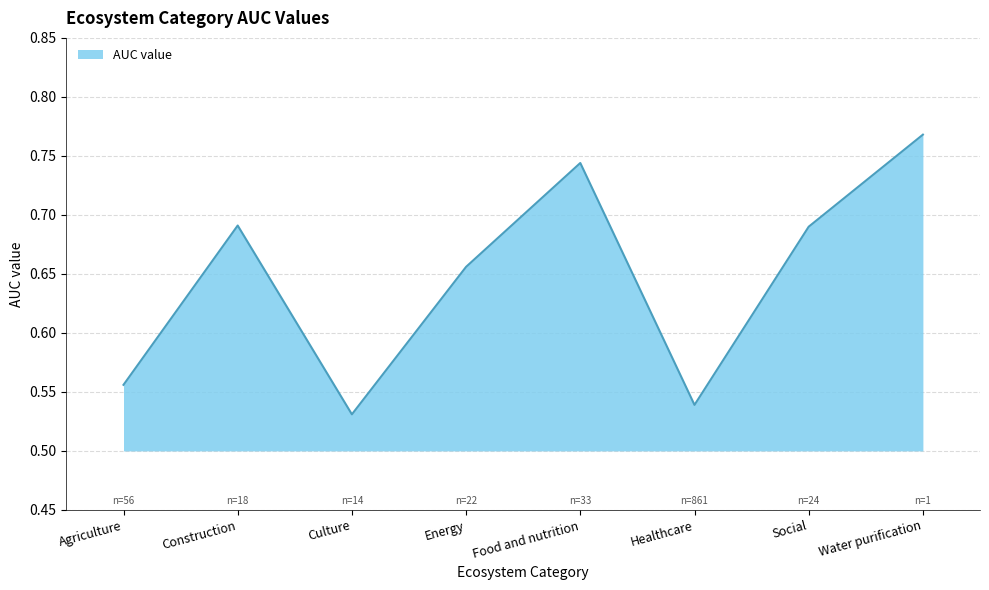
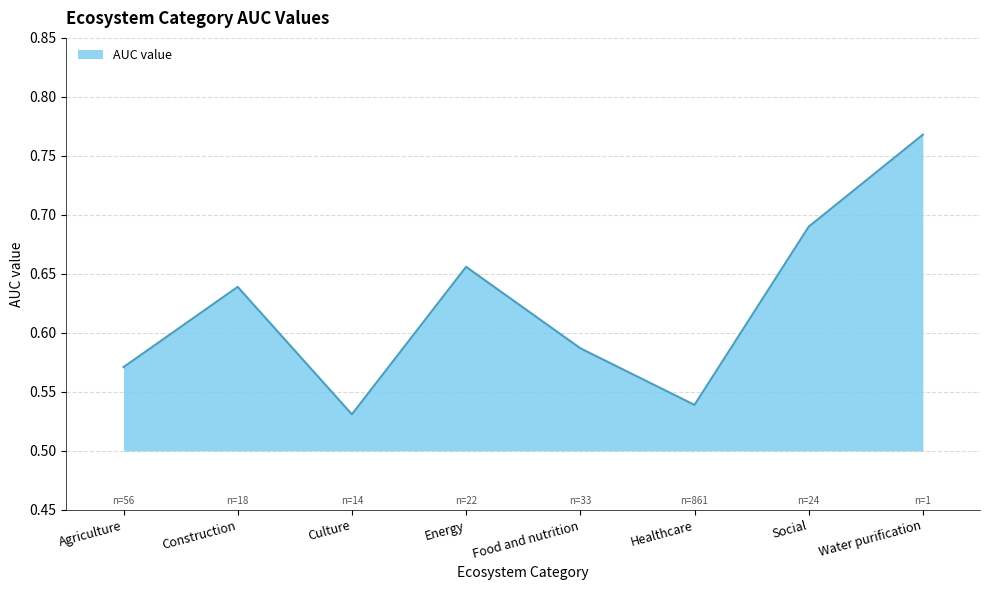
  {
-   "Agriculture": 0.556,
-   "Construction": 0.691,
+   "Agriculture": 0.571,
+   "Construction": 0.639,
    "Culture": 0.531,
    "Energy": 0.656,
-   "Food and nutrition": 0.744,
+   "Food and nutrition": 0.587,
    "Healthcare": 0.539,
    "Social": 0.690,
    "Water purification": 0.768
  }
